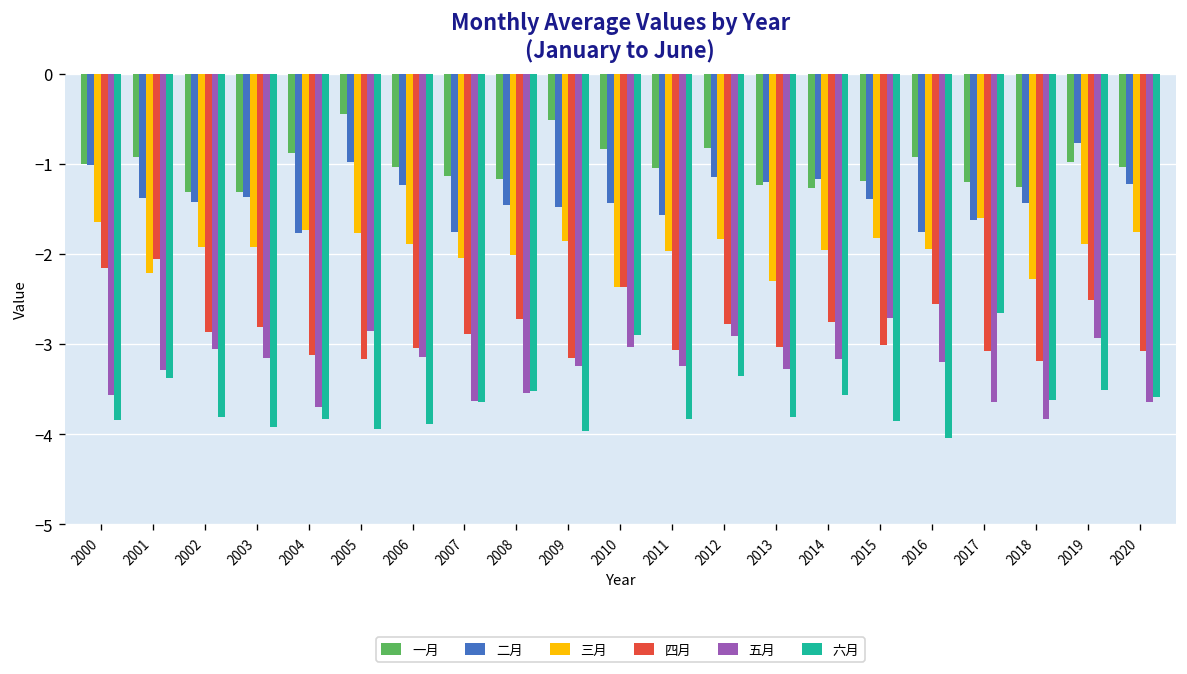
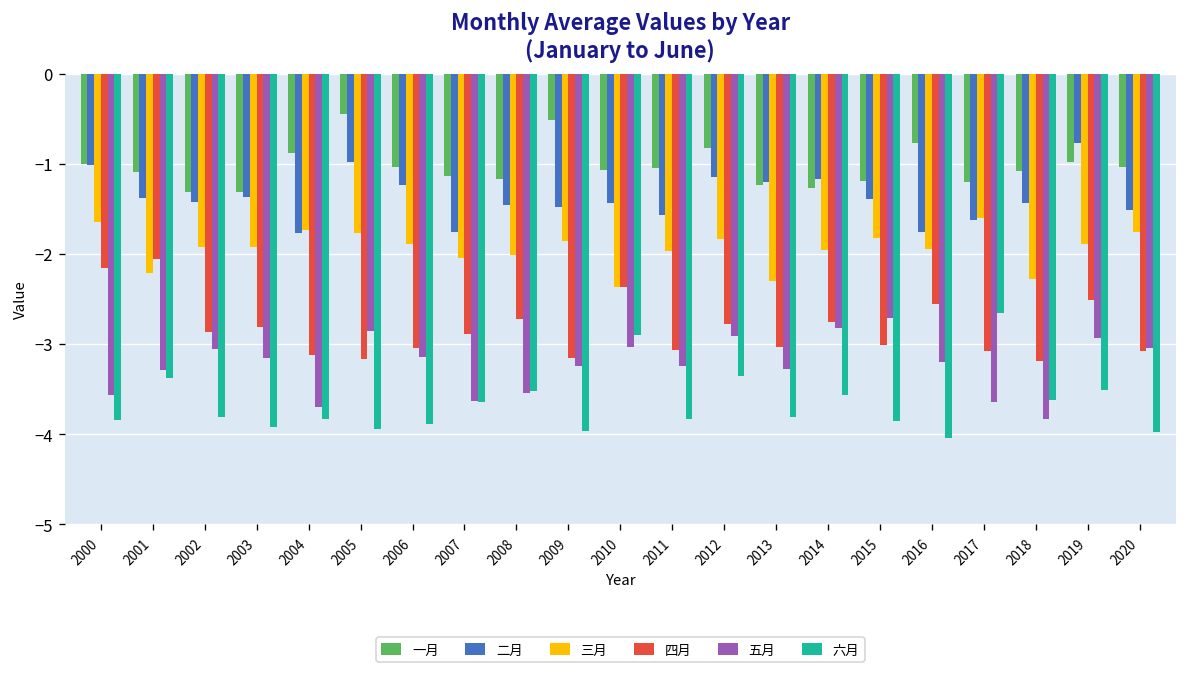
  {
    "一月": {
      "2000": -1.0,
-     "2001": -0.9,
+     "2001": -1.1,
      "2002": -1.3,
      "2003": -1.3,
      "2004": -0.9,
      "2005": -0.4,
      "2006": -1.0,
      "2007": -1.1,
      "2008": -1.2,
      "2009": -0.5,
-     "2010": -0.8,
+     "2010": -1.1,
      "2011": -1.1,
      "2012": -0.8,
      "2013": -1.2,
      "2014": -1.3,
      "2015": -1.2,
-     "2016": -0.9,
+     "2016": -0.8,
      "2017": -1.2,
-     "2018": -1.3,
+     "2018": -1.1,
      "2019": -1.0,
      "2020": -1.0
    },
    "二月": {
      "2000": -1.0,
      "2001": -1.4,
      "2002": -1.4,
      "2003": -1.4,
      "2004": -1.8,
      "2005": -1.0,
      "2006": -1.2,
      "2007": -1.8,
      "2008": -1.5,
      "2009": -1.5,
      "2010": -1.4,
      "2011": -1.6,
      "2012": -1.2,
      "2013": -1.2,
      "2014": -1.2,
      "2015": -1.4,
      "2016": -1.8,
      "2017": -1.6,
      "2018": -1.4,
      "2019": -0.8,
-     "2020": -1.2
+     "2020": -1.5
    },
    "三月": {
      "2000": -1.6,
      "2001": -2.2,
      "2002": -1.9,
      "2003": -1.9,
      "2004": -1.7,
      "2005": -1.8,
      "2006": -1.9,
      "2007": -2.0,
      "2008": -2.0,
      "2009": -1.9,
      "2010": -2.4,
      "2011": -2.0,
      "2012": -1.8,
      "2013": -2.3,
      "2014": -2.0,
      "2015": -1.8,
      "2016": -1.9,
      "2017": -1.6,
      "2018": -2.3,
      "2019": -1.9,
      "2020": -1.8
    },
    "四月": {
      "2000": -2.2,
      "2001": -2.1,
      "2002": -2.9,
      "2003": -2.8,
      "2004": -3.1,
      "2005": -3.2,
      "2006": -3.0,
      "2007": -2.9,
      "2008": -2.7,
      "2009": -3.2,
      "2010": -2.4,
      "2011": -3.1,
      "2012": -2.8,
      "2013": -3.0,
      "2014": -2.8,
      "2015": -3.0,
      "2016": -2.6,
      "2017": -3.1,
      "2018": -3.2,
      "2019": -2.5,
      "2020": -3.1
    },
    "五月": {
      "2000": -3.6,
      "2001": -3.3,
      "2002": -3.1,
      "2003": -3.2,
      "2004": -3.7,
      "2005": -2.9,
      "2006": -3.1,
      "2007": -3.6,
      "2008": -3.5,
      "2009": -3.2,
      "2010": -3.0,
      "2011": -3.2,
      "2012": -2.9,
      "2013": -3.3,
-     "2014": -3.2,
+     "2014": -2.8,
      "2015": -2.7,
      "2016": -3.2,
      "2017": -3.6,
      "2018": -3.8,
      "2019": -2.9,
-     "2020": -3.6
+     "2020": -3.0
    },
    "六月": {
      "2000": -3.8,
      "2001": -3.4,
      "2002": -3.8,
      "2003": -3.9,
      "2004": -3.8,
      "2005": -3.9,
      "2006": -3.9,
      "2007": -3.6,
      "2008": -3.5,
      "2009": -4.0,
      "2010": -2.9,
      "2011": -3.8,
      "2012": -3.4,
      "2013": -3.8,
      "2014": -3.6,
      "2015": -3.9,
      "2016": -4.0,
      "2017": -2.7,
      "2018": -3.6,
      "2019": -3.5,
-     "2020": -3.6
+     "2020": -4.0
    }
  }
